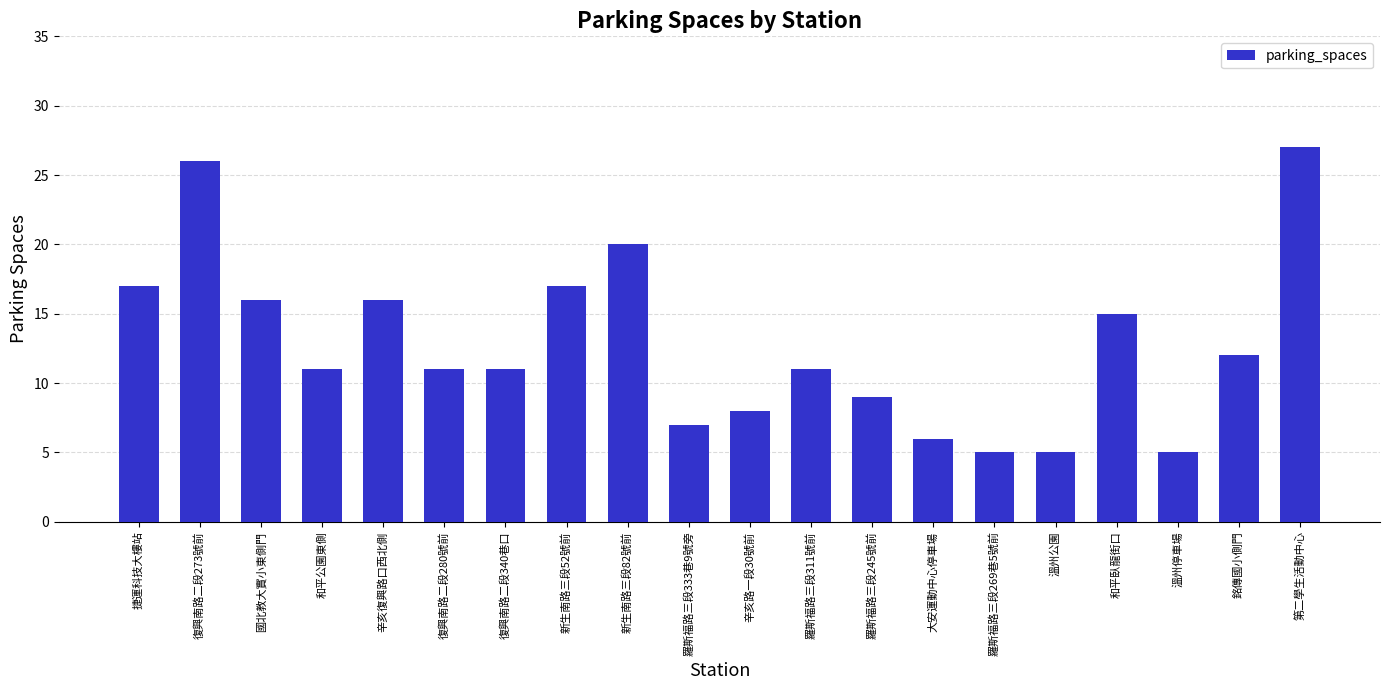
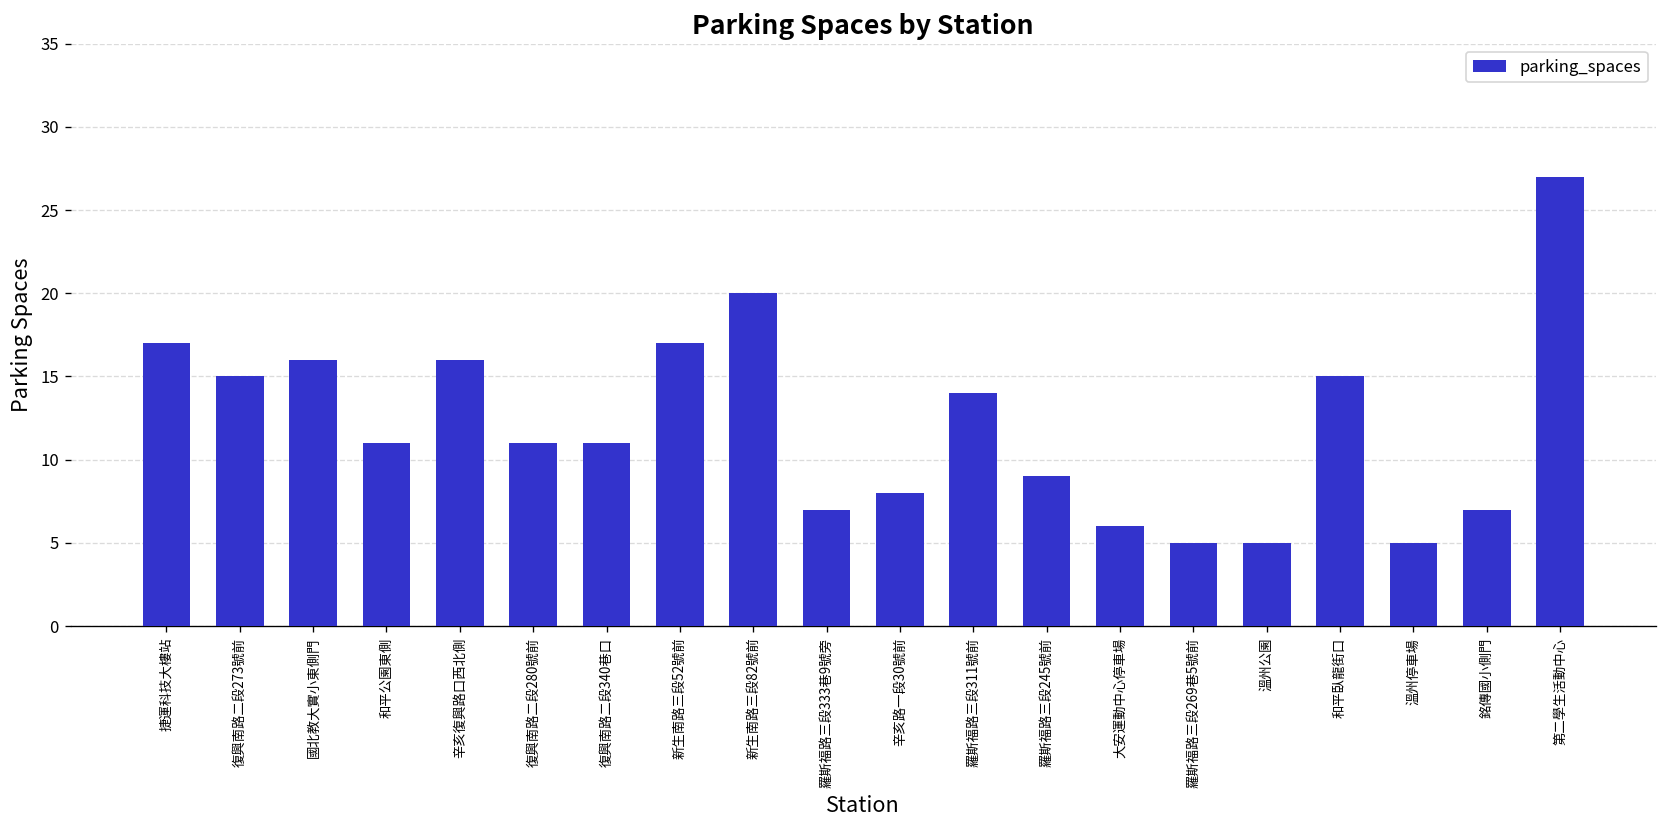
  {
    "捷運科技大樓站": 17,
-   "復興南路二段273號前": 26,
+   "復興南路二段273號前": 15,
    "國北教大實小東側門": 16,
    "和平公園東側": 11,
    "辛亥復興路口西北側": 16,
    "復興南路二段280號前": 11,
    "復興南路二段340巷口": 11,
    "新生南路三段52號前": 17,
    "新生南路三段82號前": 20,
    "羅斯福路三段333巷9號旁": 7,
    "辛亥路一段30號前": 8,
-   "羅斯福路三段311號前": 11,
+   "羅斯福路三段311號前": 14,
    "羅斯福路三段245號前": 9,
    "大安運動中心停車場": 6,
    "羅斯福路三段269巷5號前": 5,
    "溫州公園": 5,
    "和平臥龍街口": 15,
    "溫州停車場": 5,
-   "銘傳國小側門": 12,
+   "銘傳國小側門": 7,
    "第二學生活動中心": 27
  }
